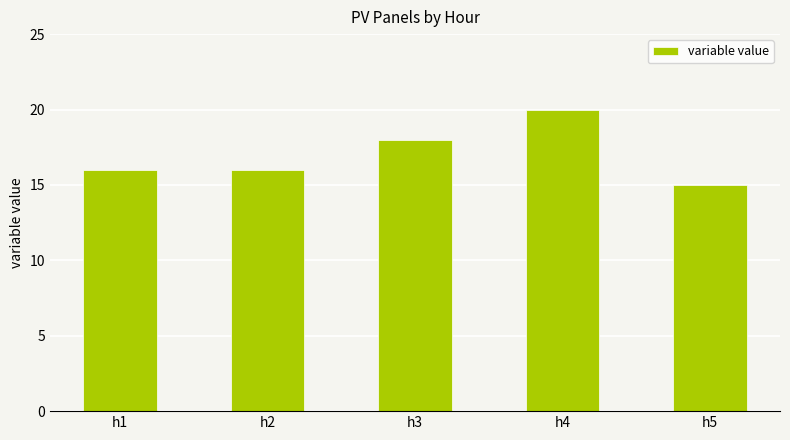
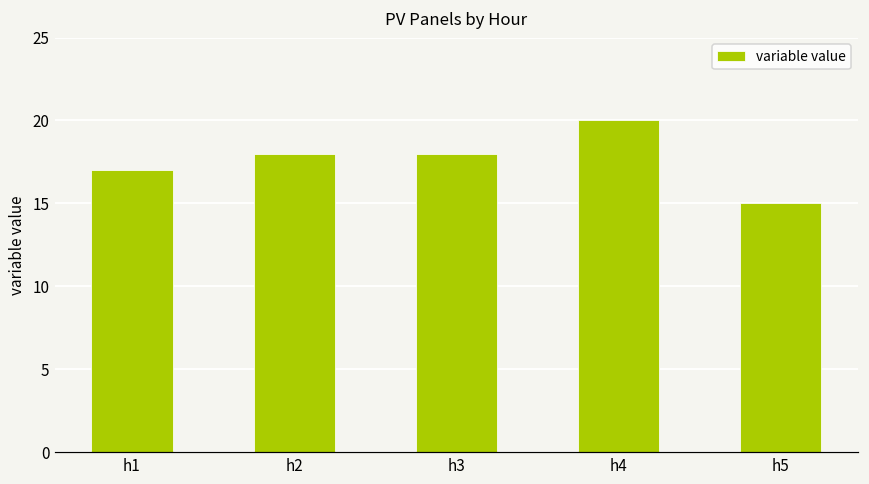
  {
-   "h1": 16,
-   "h2": 16,
+   "h1": 17,
+   "h2": 18,
    "h3": 18,
    "h4": 20,
    "h5": 15
  }
